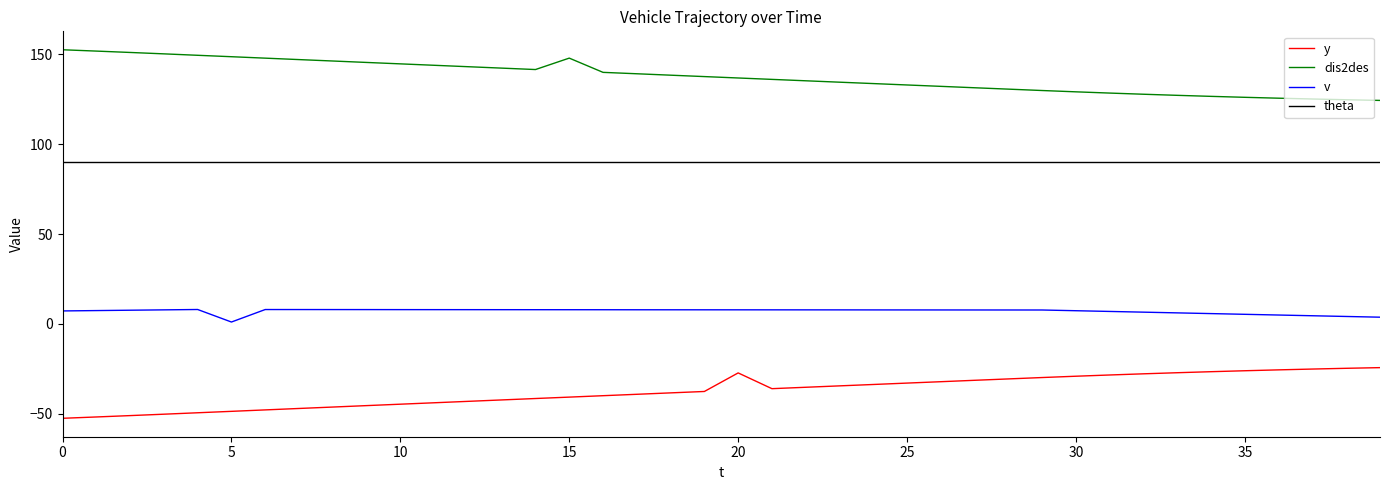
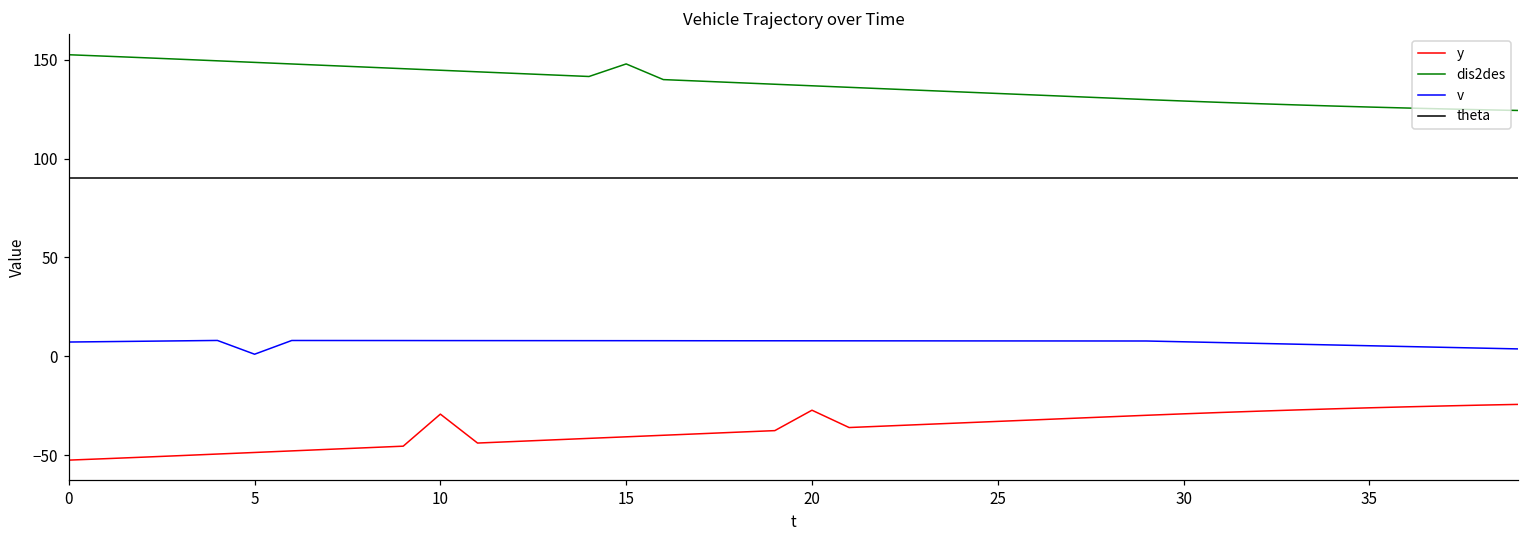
  {
    "y": {
      "0": -53,
      "5": -49,
-     "10": -45,
+     "10": -29,
      "15": -41,
      "20": -27,
      "25": -33,
      "30": -29,
      "35": -26
    },
    "dis2des": {
      "0": 153,
      "5": 149,
      "10": 145,
      "15": 148,
      "20": 137,
      "25": 133,
      "30": 129,
      "35": 126
    },
    "v": {
      "0": 7,
      "5": 1,
      "10": 8,
      "15": 8,
      "20": 8,
      "25": 8,
      "30": 7,
      "35": 5
    },
    "theta": {
      "0": 90,
      "5": 90,
      "10": 90,
      "15": 90,
      "20": 90,
      "25": 90,
      "30": 90,
      "35": 90
    }
  }
